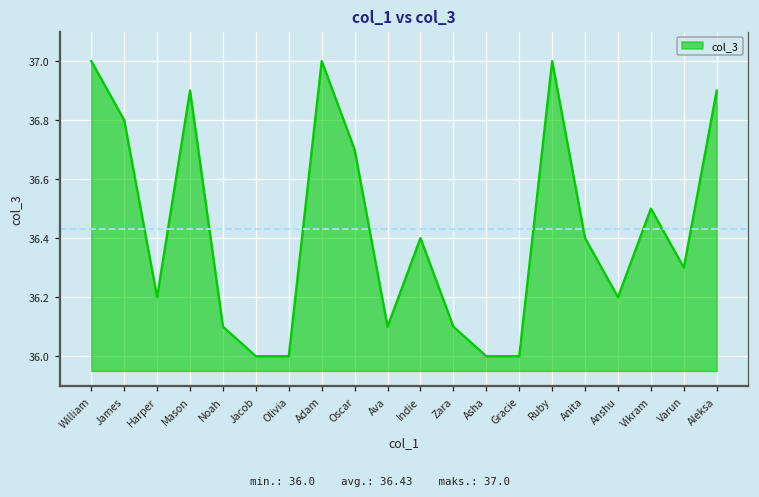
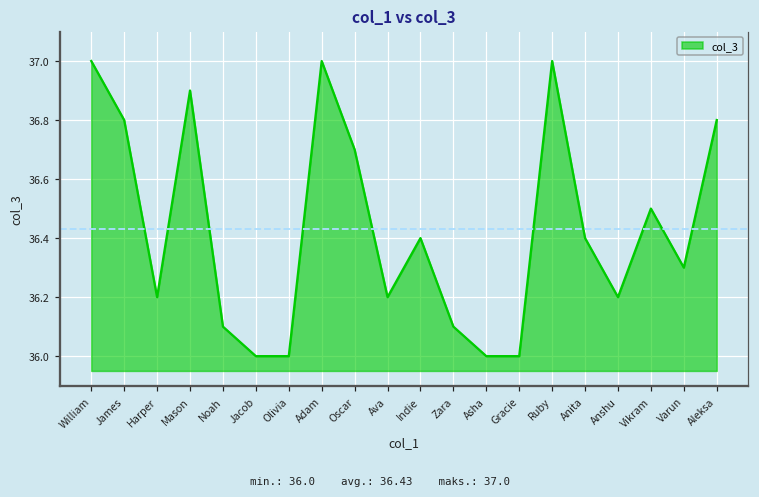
  {
    "William": 37.0,
    "James": 36.8,
    "Harper": 36.2,
    "Mason": 36.9,
    "Noah": 36.1,
    "Jacob": 36.0,
    "Olivia": 36.0,
    "Adam": 37.0,
    "Oscar": 36.7,
-   "Ava": 36.1,
+   "Ava": 36.2,
    "Indie": 36.4,
    "Zara": 36.1,
    "Asha": 36.0,
    "Gracie": 36.0,
    "Ruby": 37.0,
    "Anita": 36.4,
    "Anshu": 36.2,
    "Vikram": 36.5,
    "Varun": 36.3,
-   "Aleksa": 36.9
+   "Aleksa": 36.8
  }
